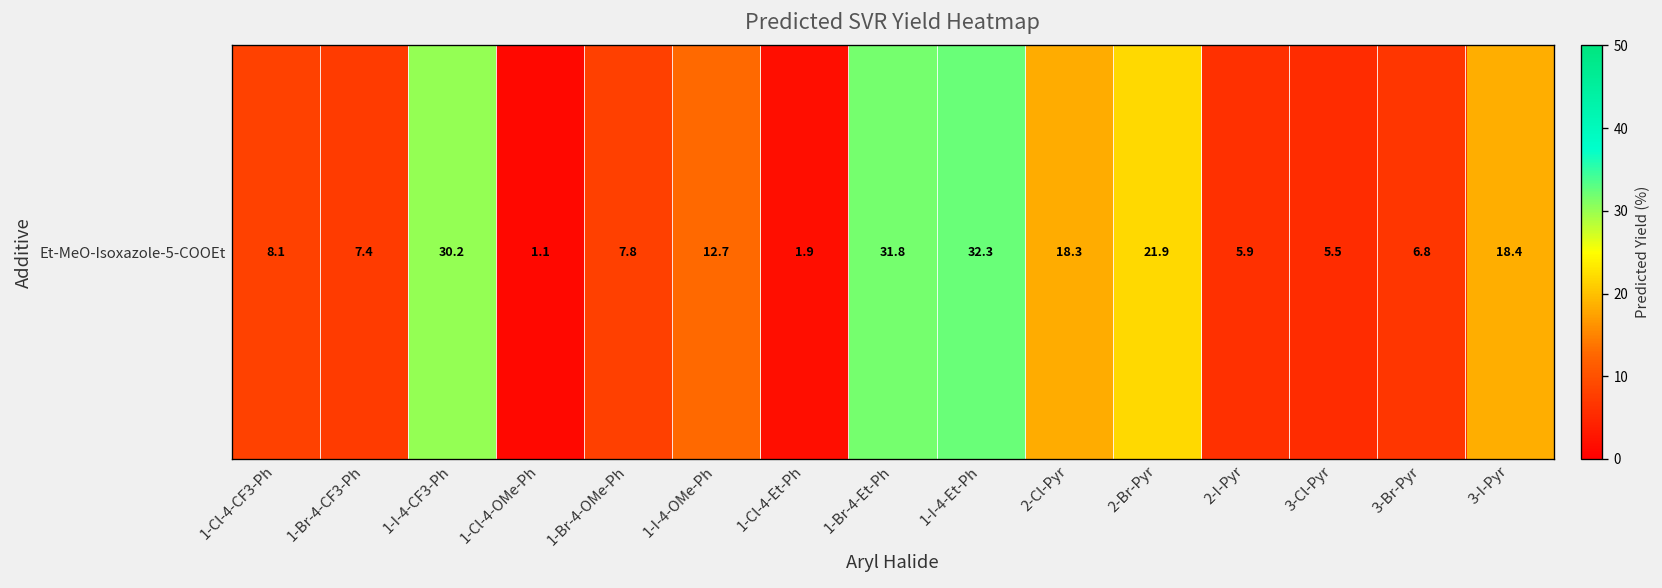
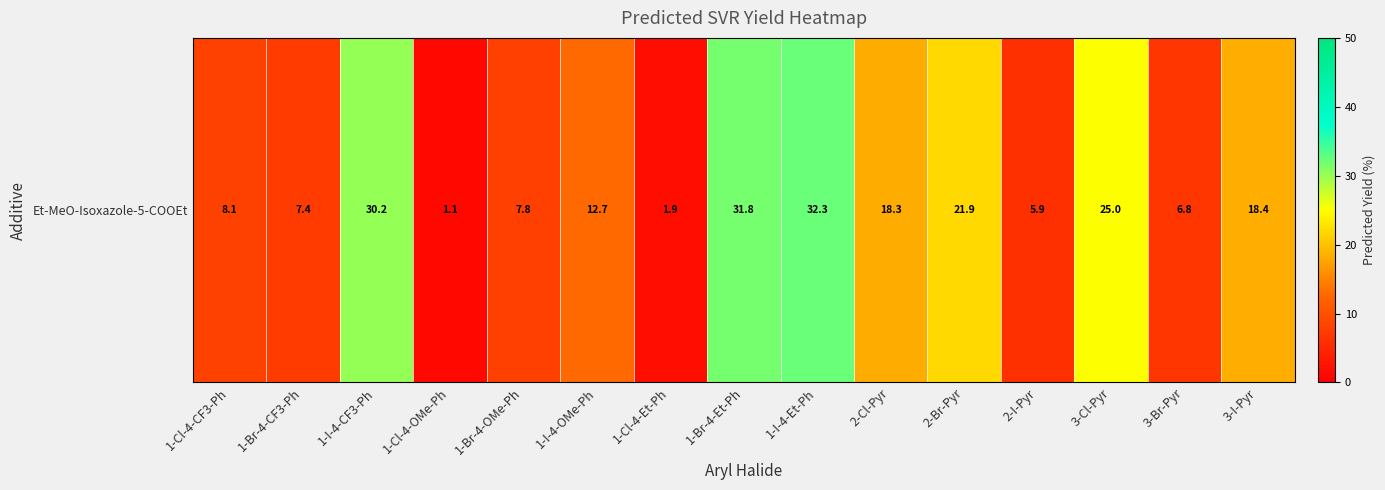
  {
    "Et-MeO-Isoxazole-5-COOEt": {
      "1-Cl-4-CF3-Ph": 8.1,
      "1-Br-4-CF3-Ph": 7.4,
      "1-I-4-CF3-Ph": 30.2,
      "1-Cl-4-OMe-Ph": 1.1,
      "1-Br-4-OMe-Ph": 7.8,
      "1-I-4-OMe-Ph": 12.7,
      "1-Cl-4-Et-Ph": 1.9,
      "1-Br-4-Et-Ph": 31.8,
      "1-I-4-Et-Ph": 32.3,
      "2-Cl-Pyr": 18.3,
      "2-Br-Pyr": 21.9,
      "2-I-Pyr": 5.9,
-     "3-Cl-Pyr": 5.5,
+     "3-Cl-Pyr": 25.0,
      "3-Br-Pyr": 6.8,
      "3-I-Pyr": 18.4
    }
  }
